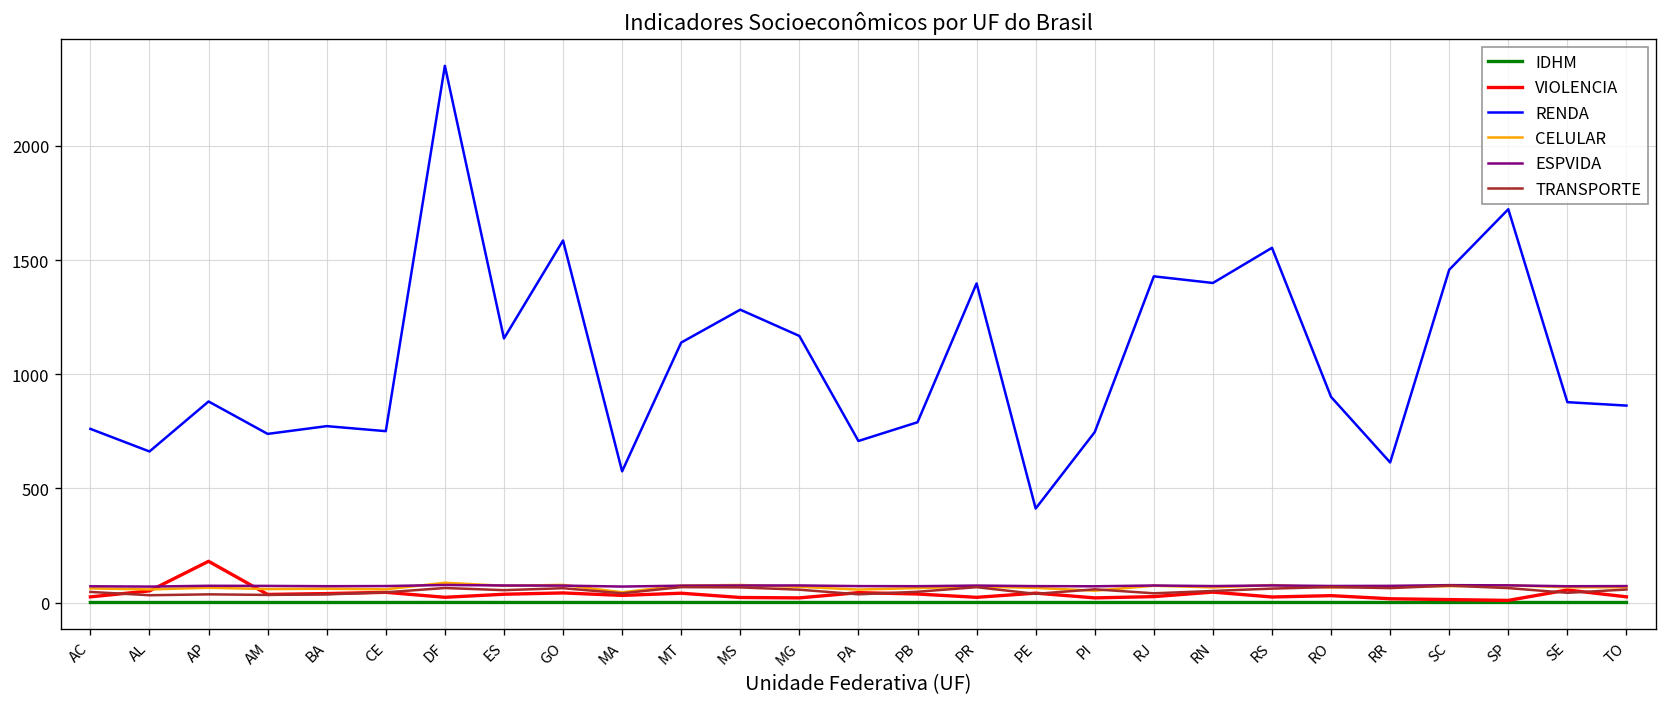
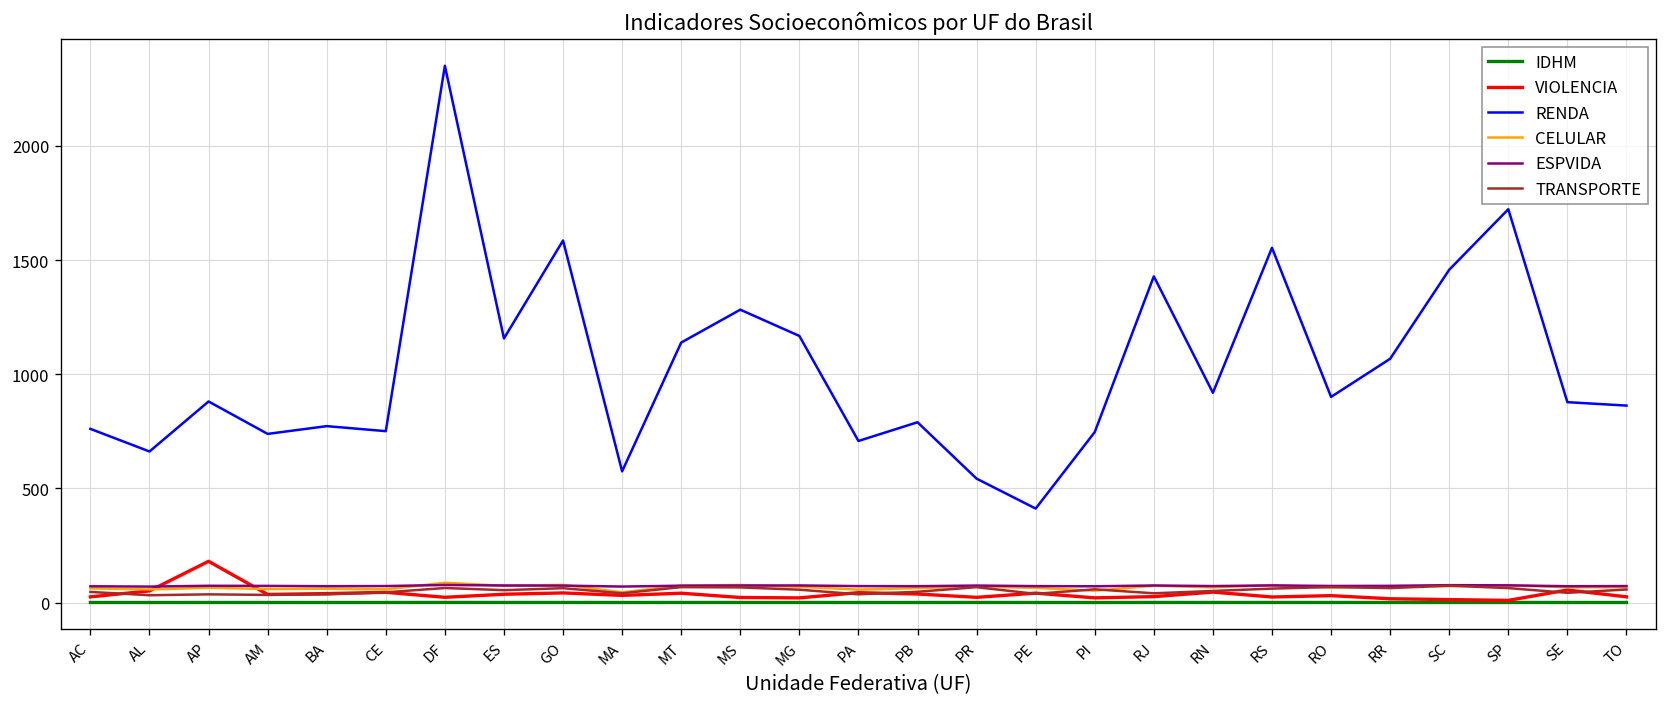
  {
    "IDHM": {
      "AC": 0,
      "AL": 0,
      "AP": 0,
      "AM": 0,
      "BA": 0,
      "CE": 0,
      "DF": 0,
      "ES": 0,
      "GO": 0,
      "MA": 0,
      "MT": 0,
      "MS": 0,
      "MG": 0,
      "PA": 0,
      "PB": 0,
      "PR": 0,
      "PE": 0,
      "PI": 0,
      "RJ": 0,
      "RN": 0,
      "RS": 0,
      "RO": 0,
      "RR": 0,
      "SE": 0,
      "TO": 0
    },
    "VIOLENCIA": {
      "AC": 30,
      "AP": 180,
      "DF": 20,
      "ES": 40,
      "GO": 40,
      "MT": 40,
      "MS": 20,
      "MG": 20,
      "PR": 20,
      "PI": 20,
      "RJ": 30,
      "RS": 20,
      "RO": 30,
      "RR": 20,
      "TO": 30
    },
    "RENDA": {
      "AC": 760,
      "AL": 660,
      "AP": 880,
      "AM": 740,
      "BA": 770,
      "CE": 750,
      "DF": 2350,
      "ES": 1160,
      "GO": 1590,
      "MA": 580,
      "MT": 1140,
      "MS": 1280,
      "MG": 1170,
      "PA": 710,
      "PB": 790,
-     "PR": 1400,
+     "PR": 540,
      "PE": 410,
      "PI": 750,
      "RJ": 1430,
-     "RN": 1400,
+     "RN": 920,
      "RS": 1550,
      "RO": 900,
-     "RR": 610,
+     "RR": 1070,
      "SC": 1460,
      "SP": 1720,
      "SE": 880,
      "TO": 860
    },
    "CELULAR": {
      "AM": 60,
      "PA": 60
    },
    "ESPVIDA": {
      "AM": 70,
      "CE": 70,
      "MA": 70,
      "PA": 70
    },
    "TRANSPORTE": {
      "AC": 50,
      "AL": 30,
      "AP": 40,
      "ES": 50,
      "RJ": 40,
      "RS": 60
    }
  }
